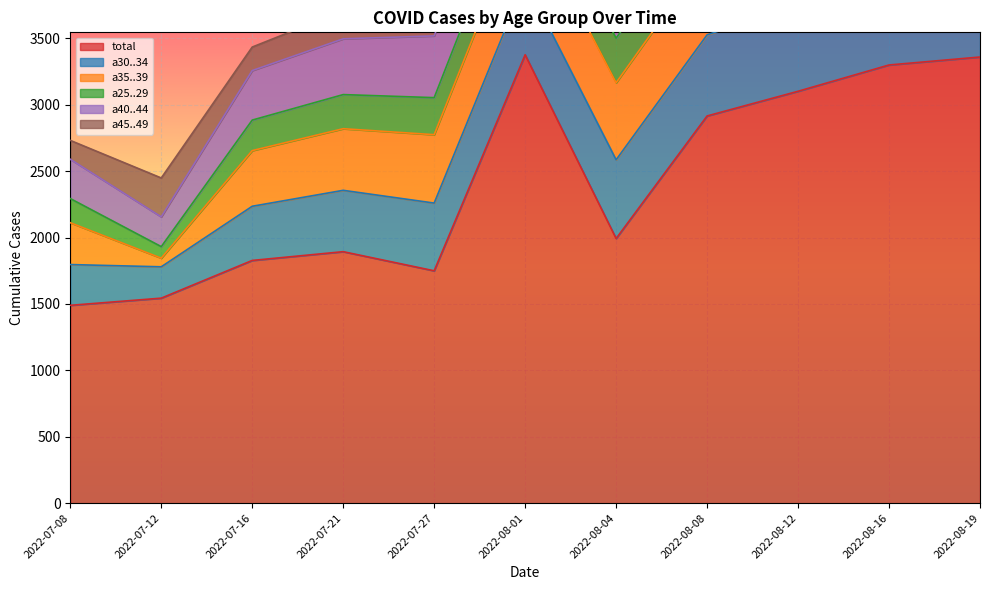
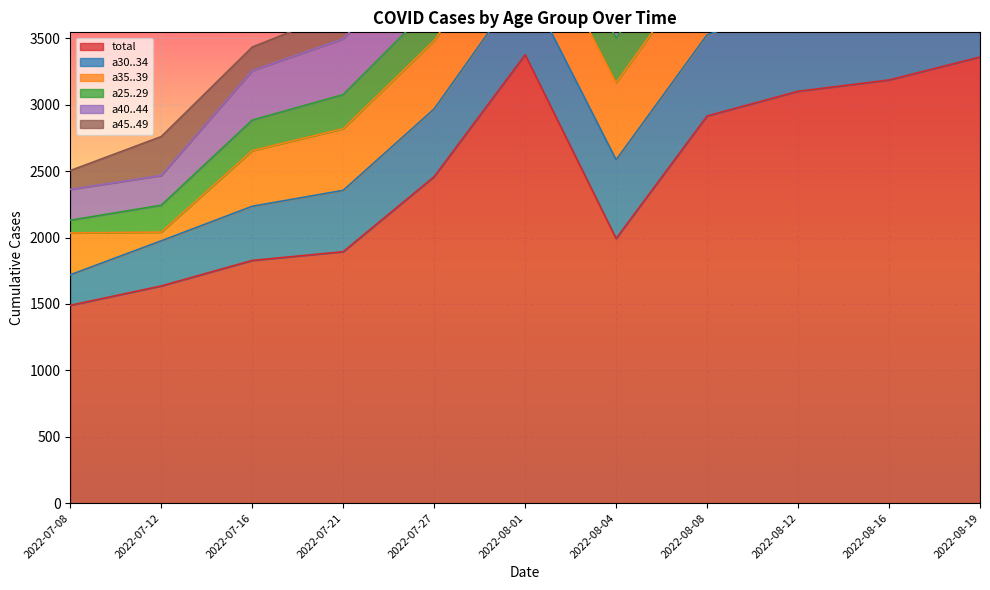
  {
    "total": {
      "2022-07-08": 1490,
-     "2022-07-12": 1540,
+     "2022-07-12": 1640,
      "2022-07-16": 1830,
      "2022-07-21": 1890,
-     "2022-07-27": 1750,
+     "2022-07-27": 2460,
      "2022-08-01": 3380,
      "2022-08-04": 1990,
      "2022-08-08": 2920,
      "2022-08-12": 3100,
-     "2022-08-16": 3300,
+     "2022-08-16": 3190,
      "2022-08-19": 3360
    },
    "a30..34": {
-     "2022-07-08": 310,
-     "2022-07-12": 240,
+     "2022-07-08": 230,
+     "2022-07-12": 340,
      "2022-07-16": 410,
      "2022-07-21": 460,
      "2022-07-27": 510,
      "2022-08-04": 590,
      "2022-08-08": 610
    },
    "a35..39": {
      "2022-07-08": 320,
      "2022-07-12": 70,
      "2022-07-16": 420,
      "2022-07-21": 460,
      "2022-07-27": 520,
      "2022-08-04": 580
    },
    "a25..29": {
-     "2022-07-08": 180,
-     "2022-07-12": 90,
+     "2022-07-08": 100,
+     "2022-07-12": 200,
      "2022-07-16": 230,
      "2022-07-21": 260,
      "2022-08-04": 340
    },
    "a40..44": {
-     "2022-07-08": 300,
+     "2022-07-08": 230,
      "2022-07-12": 220,
      "2022-07-16": 370,
      "2022-07-21": 420
    },
    "a45..49": {
      "2022-07-08": 140,
      "2022-07-12": 290,
      "2022-07-16": 180
    }
  }
